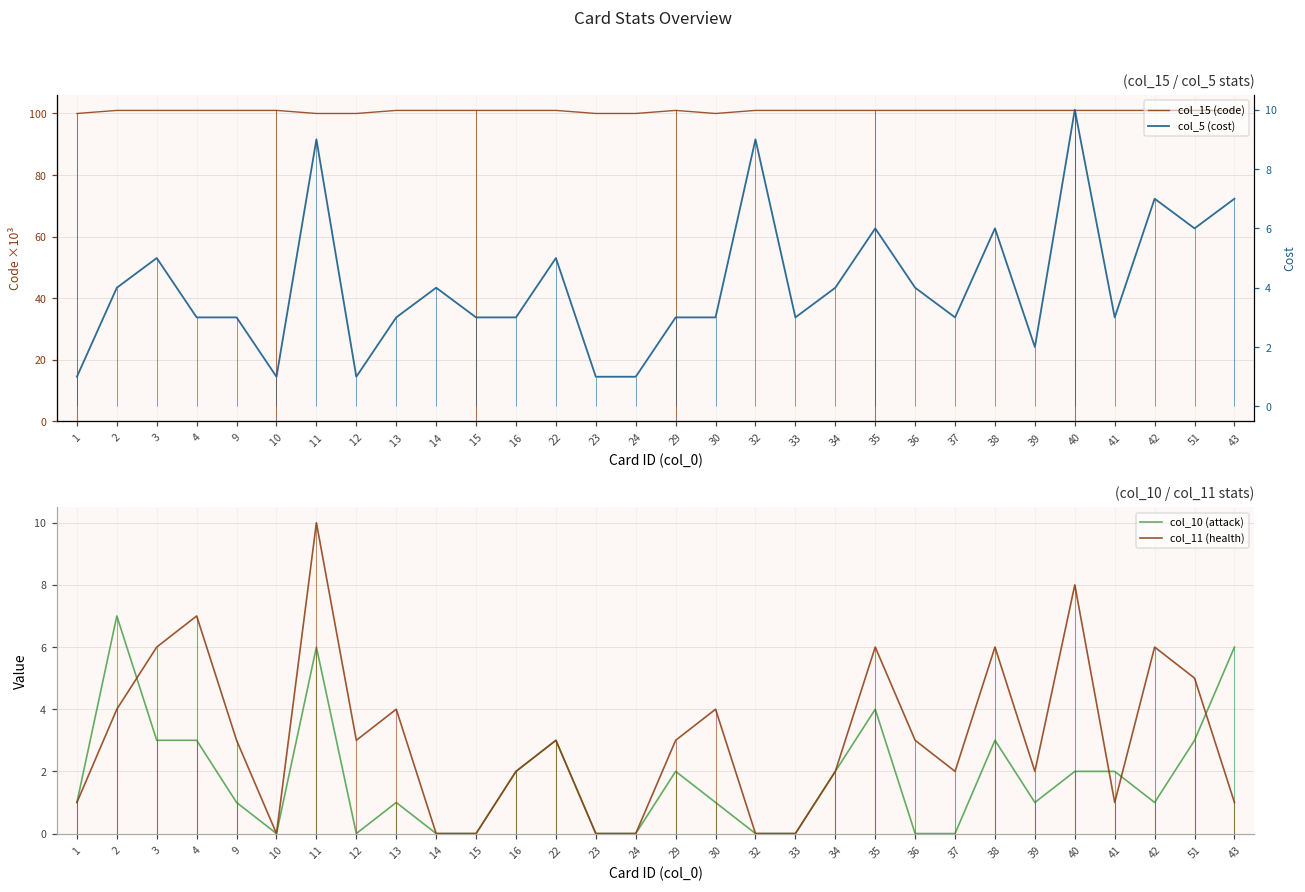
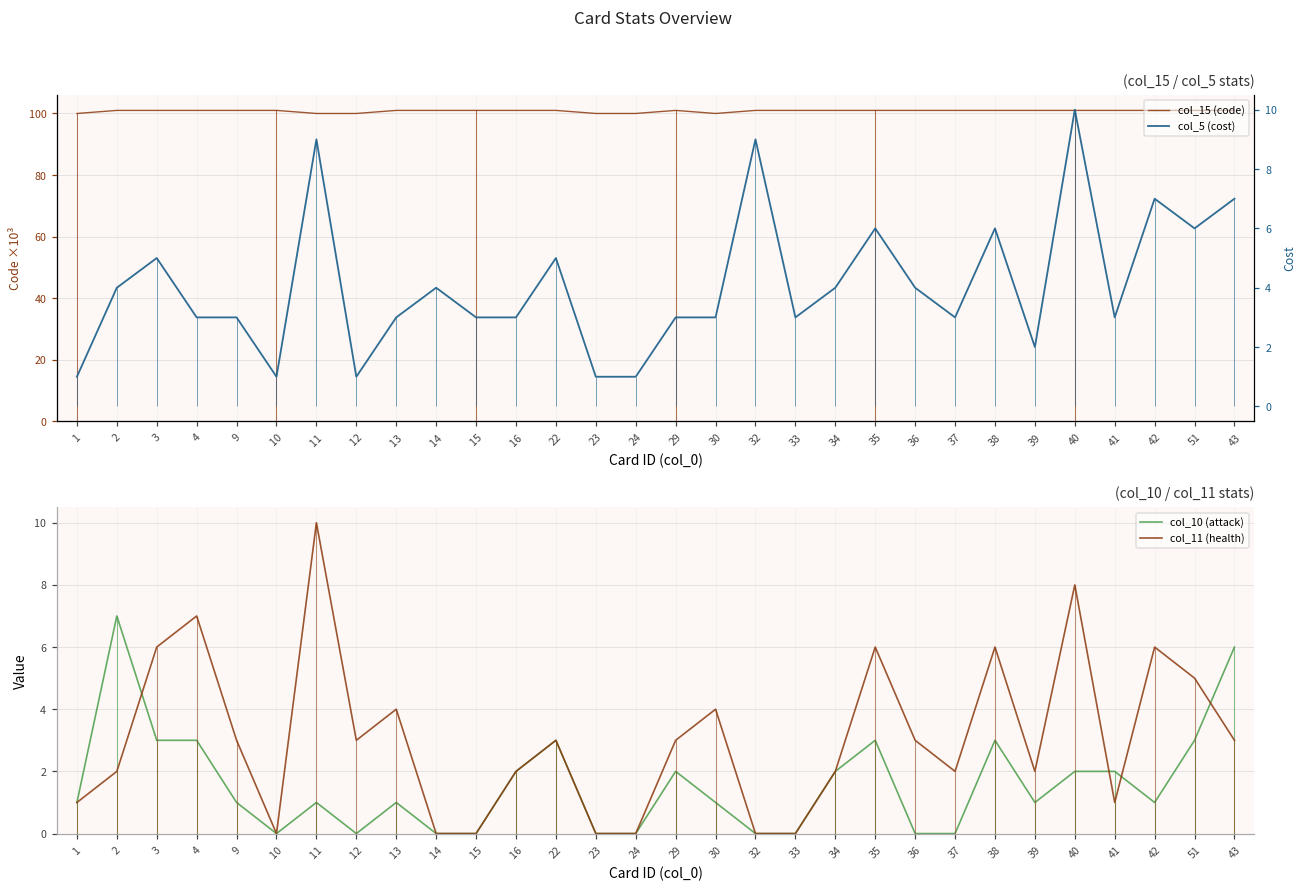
  {
    "(col_10 / col_11 stats)": {
      "col_10 (attack)": {
        "2": 7,
        "3": 3,
        "4": 3,
        "9": 1,
-       "11": 6,
+       "11": 1,
        "12": 0,
        "13": 1,
        "29": 2,
        "30": 1,
-       "35": 4,
+       "35": 3,
        "36": 0,
        "37": 0,
        "38": 3,
        "39": 1,
        "40": 2,
        "41": 2,
        "42": 1,
        "51": 3,
        "43": 6
      },
      "col_11 (health)": {
-       "2": 4,
+       "2": 2,
        "3": 6,
        "4": 7,
        "9": 3,
        "11": 10,
        "12": 3,
        "13": 4,
        "29": 3,
        "30": 4,
        "35": 6,
        "36": 3,
        "37": 2,
        "38": 6,
        "39": 2,
        "40": 8,
        "41": 1,
        "42": 6,
        "51": 5,
-       "43": 1
+       "43": 3
      }
    }
  }
